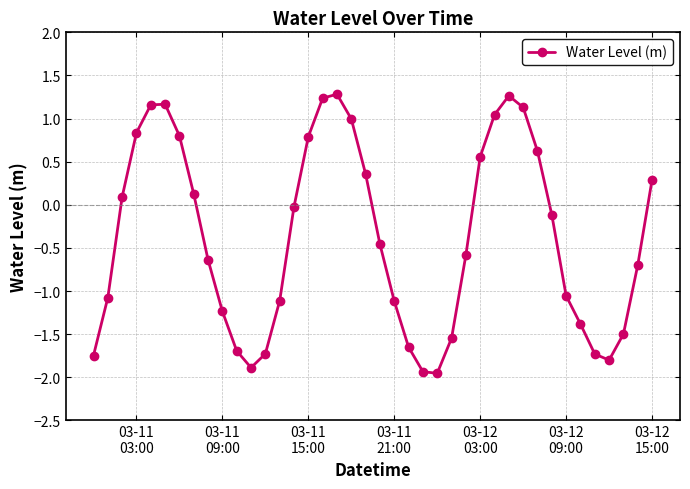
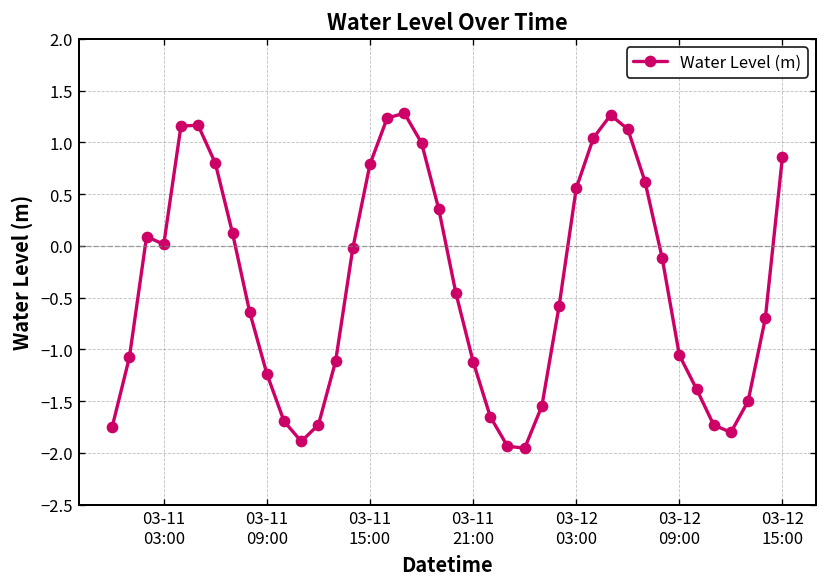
  {
-   "03-11 03:00": 0.8,
+   "03-11 03:00": 0.0,
    "03-11 09:00": -1.2,
    "03-11 15:00": 0.8,
    "03-11 21:00": -1.1,
    "03-12 03:00": 0.6,
    "03-12 09:00": -1.1,
-   "03-12 15:00": 0.3
+   "03-12 15:00": 0.9
  }
